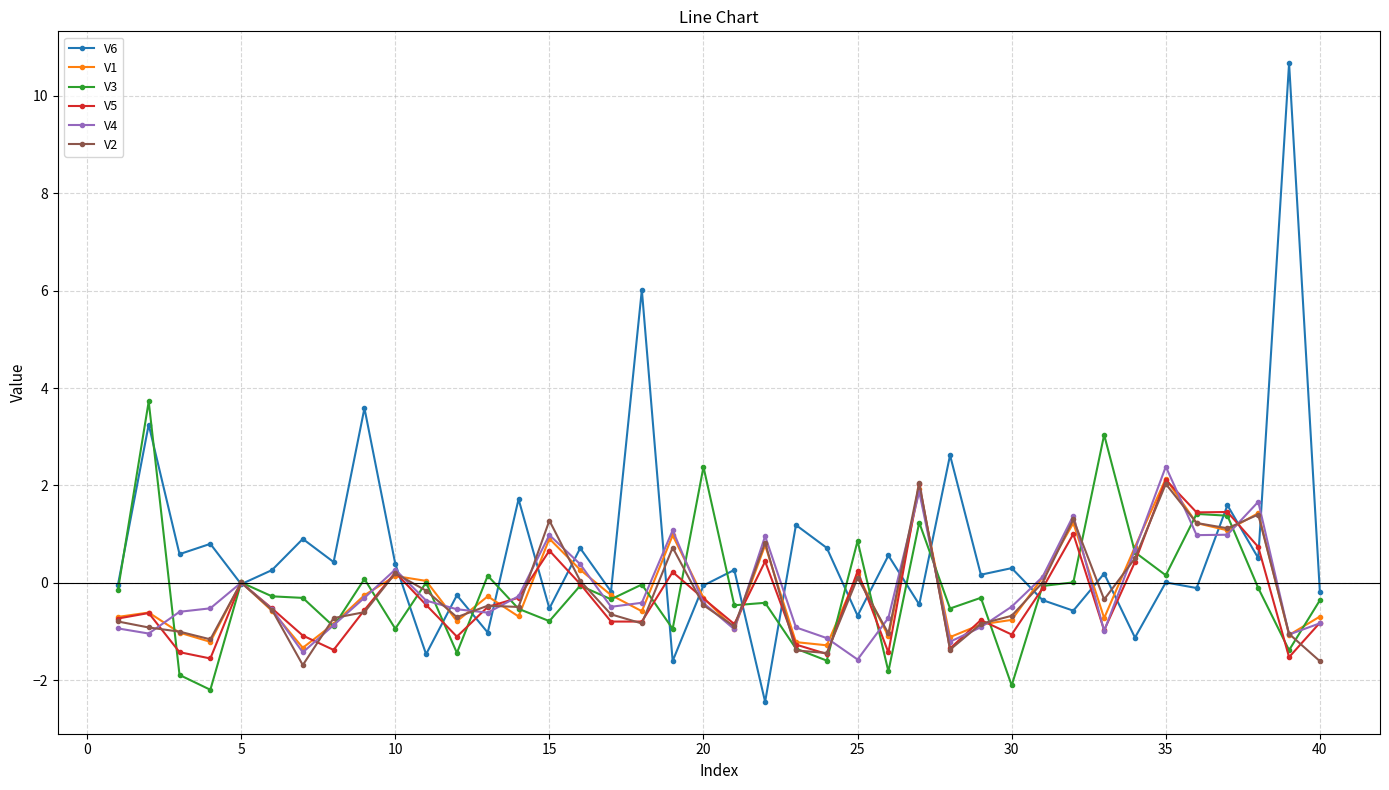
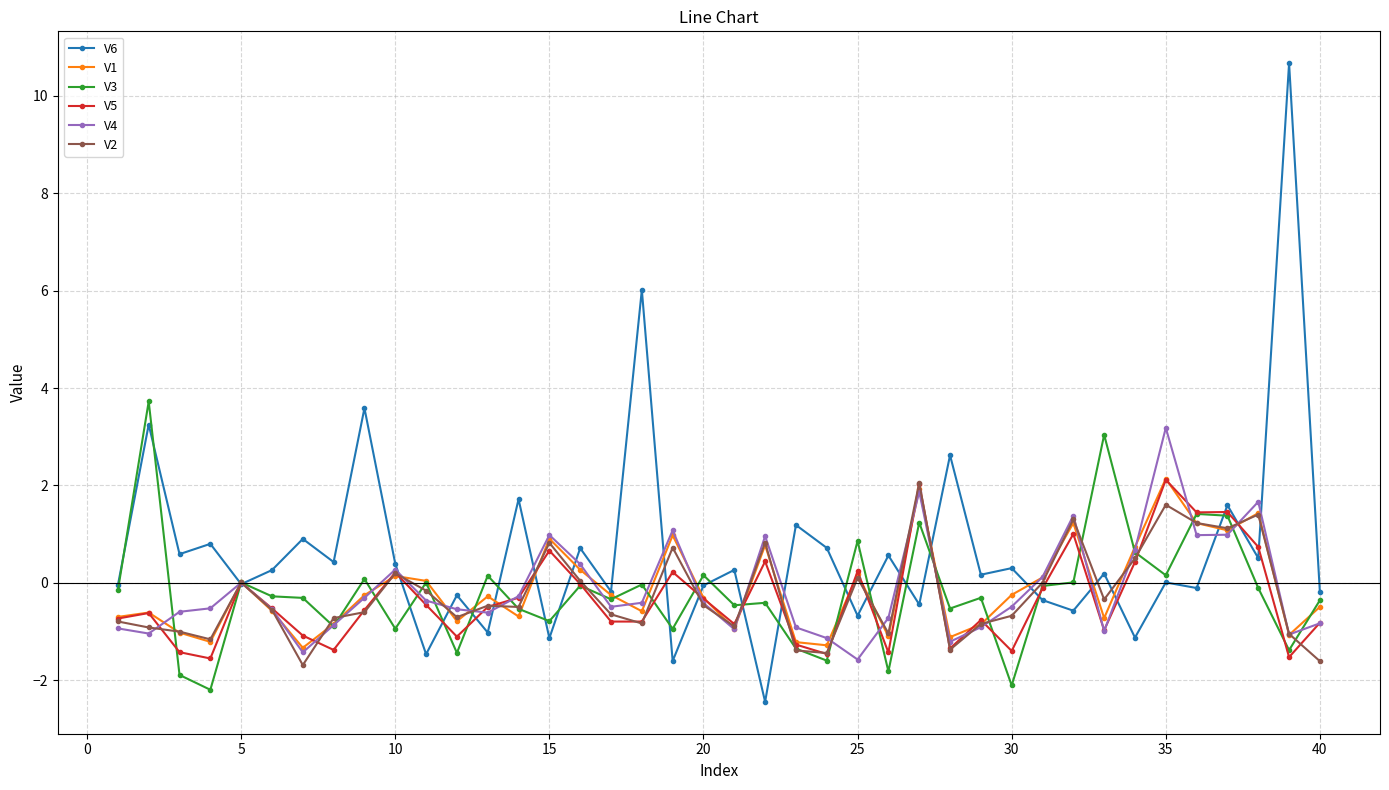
  {
    "V6": {
      "10": 0.4,
-     "15": -0.5,
+     "15": -1.1,
      "20": -0.1,
      "25": -0.7,
      "30": 0.3,
      "35": 0.0,
      "40": -0.2
    },
    "V1": {
      "10": 0.1,
      "15": 0.9,
      "25": 0.2,
-     "30": -0.8,
-     "40": -0.7
+     "30": -0.2,
+     "40": -0.5
    },
    "V3": {
      "10": -0.9,
      "15": -0.8,
-     "20": 2.4,
+     "20": 0.2,
      "25": 0.9,
      "30": -2.1,
      "35": 0.2,
      "40": -0.4
    },
    "V5": {
      "15": 0.7,
      "25": 0.2,
-     "30": -1.1
+     "30": -1.4
    },
    "V4": {
      "10": 0.3,
      "15": 1.0,
      "25": -1.6,
      "30": -0.5,
-     "35": 2.4
+     "35": 3.2
    },
    "V2": {
-     "15": 1.3,
+     "15": 0.8,
      "25": 0.1,
      "30": -0.7,
-     "35": 2.0,
+     "35": 1.6,
      "40": -1.6
    }
  }
